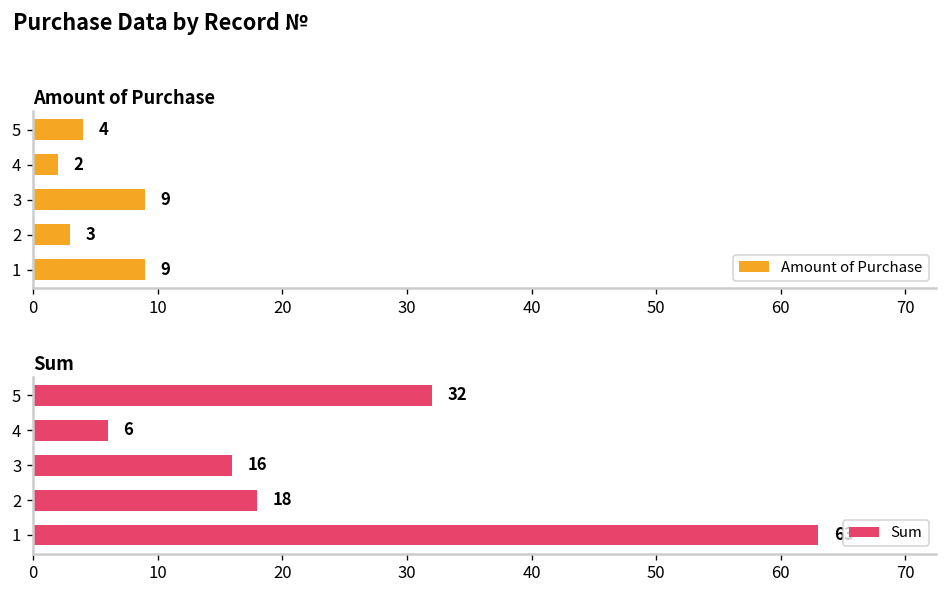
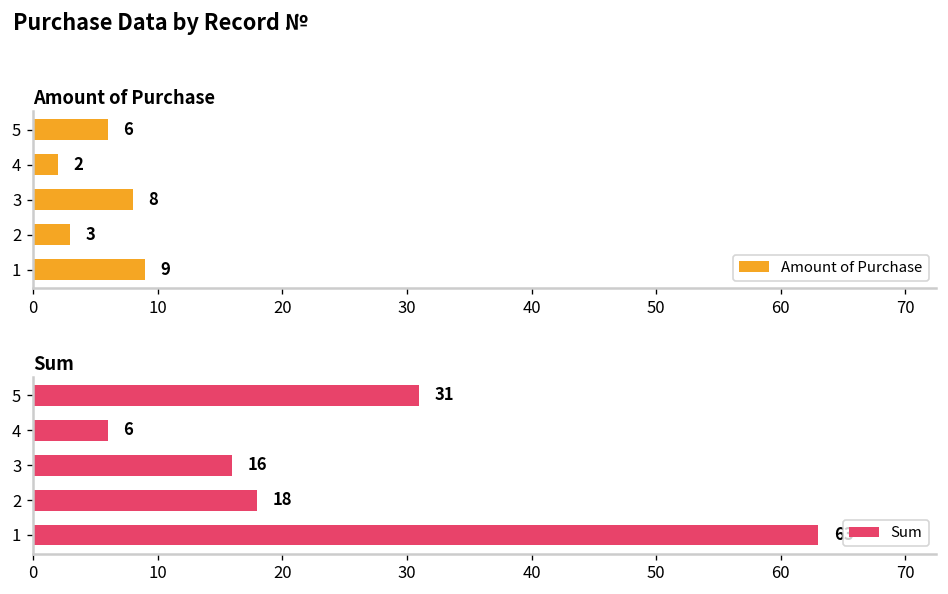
  {
    "Amount of Purchase": {
-     "5": 4,
+     "5": 6,
      "4": 2,
-     "3": 9,
+     "3": 8,
      "2": 3,
      "1": 9
    },
    "Sum": {
-     "5": 32,
+     "5": 31,
      "4": 6,
      "3": 16,
      "2": 18
    }
  }
